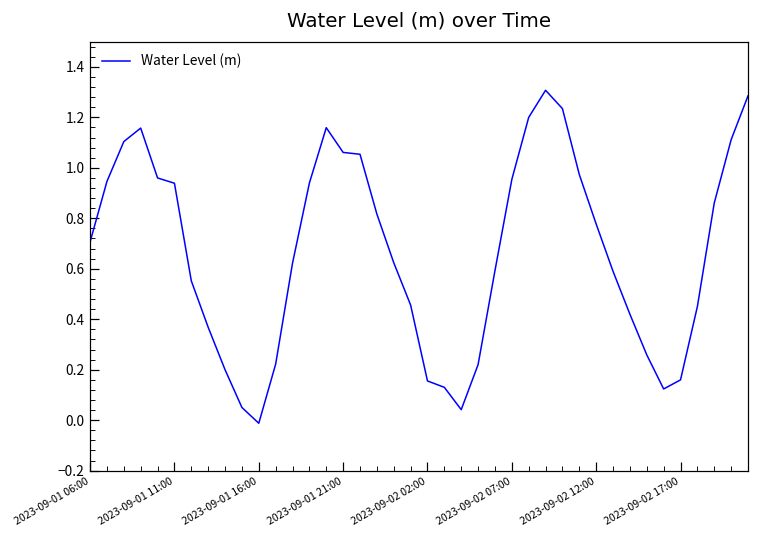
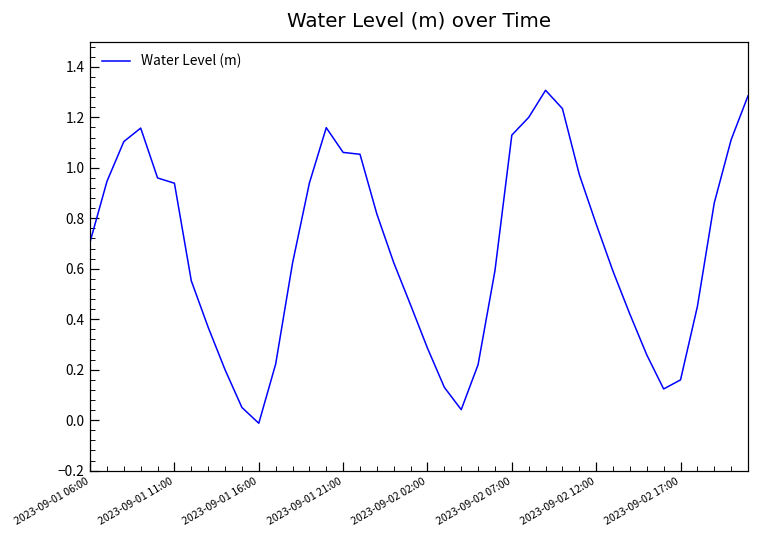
  {
    "2023-09-01 06:00": 0.71,
    "2023-09-01 11:00": 0.94,
    "2023-09-01 16:00": -0.01,
    "2023-09-01 21:00": 1.06,
-   "2023-09-02 02:00": 0.16,
-   "2023-09-02 07:00": 0.95,
+   "2023-09-02 02:00": 0.29,
+   "2023-09-02 07:00": 1.13,
    "2023-09-02 12:00": 0.78,
    "2023-09-02 17:00": 0.16
  }
